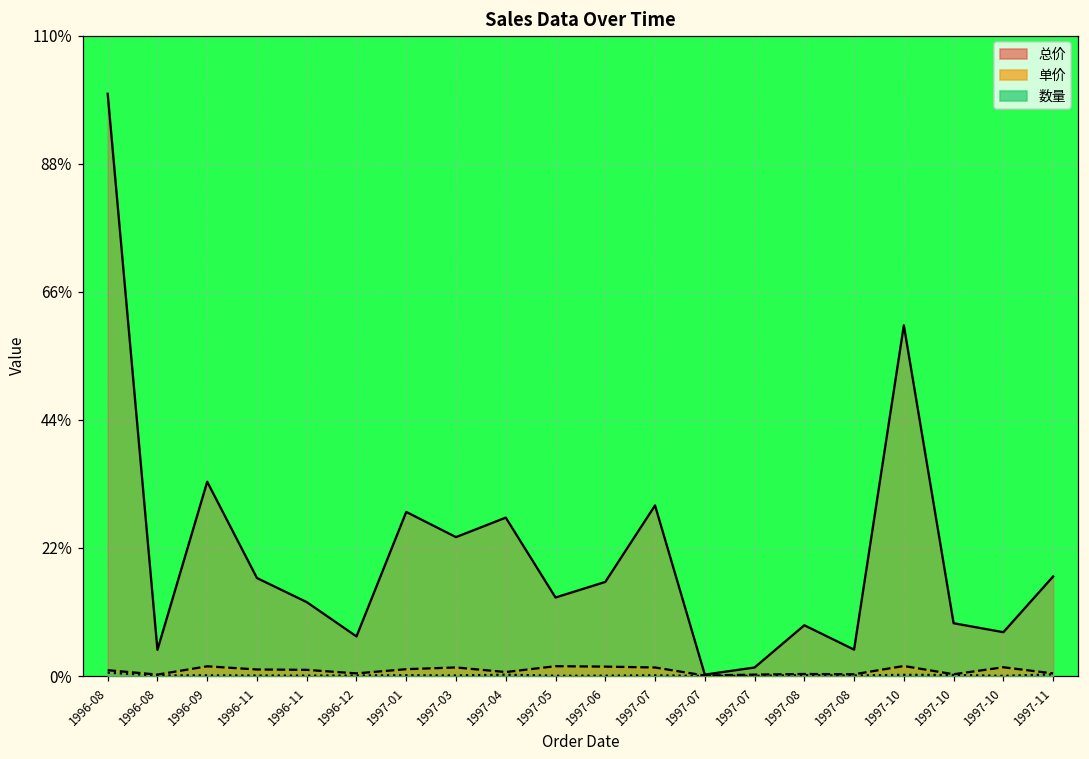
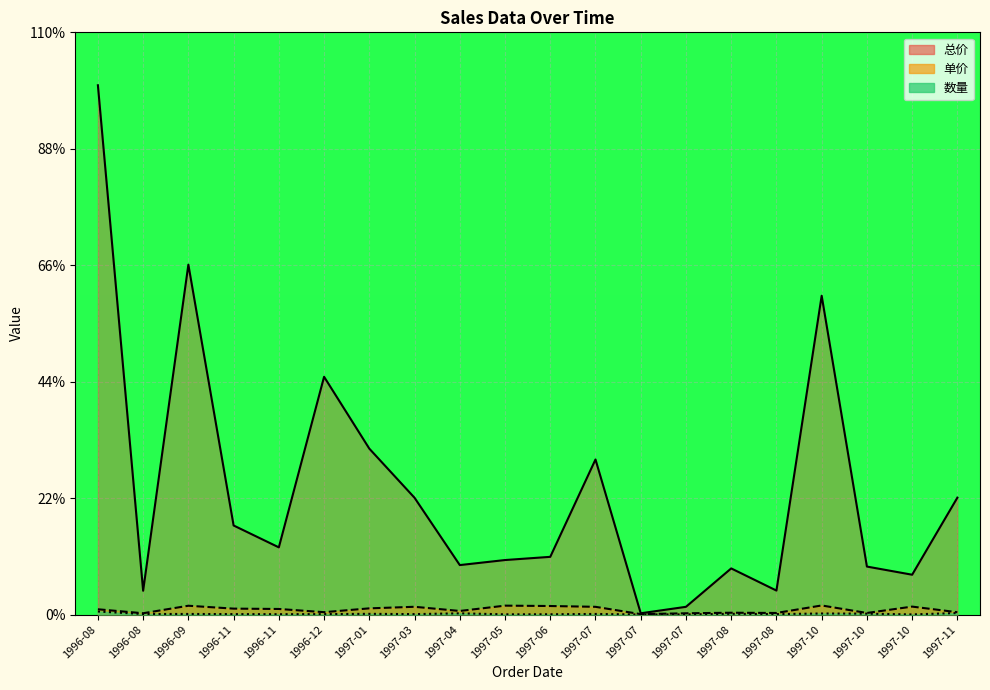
  {
    "总价": {
-     "1996-09": "33%",
-     "1996-12": "7%",
-     "1997-01": "28%",
-     "1997-03": "24%",
-     "1997-04": "27%",
-     "1997-05": "13%",
-     "1997-06": "16%",
-     "1997-11": "17%"
+     "1996-09": "66%",
+     "1996-12": "45%",
+     "1997-01": "31%",
+     "1997-03": "22%",
+     "1997-04": "9%",
+     "1997-05": "10%",
+     "1997-06": "11%",
+     "1997-11": "22%"
    },
    "单价": {
      "1996-09": "2%",
      "1997-01": "1%",
      "1997-03": "1%",
      "1997-05": "2%",
      "1997-06": "2%"
    },
    "数量": {
      "1996-09": "0%",
      "1997-01": "0%",
      "1997-03": "0%",
      "1997-05": "0%",
      "1997-06": "0%"
    }
  }
